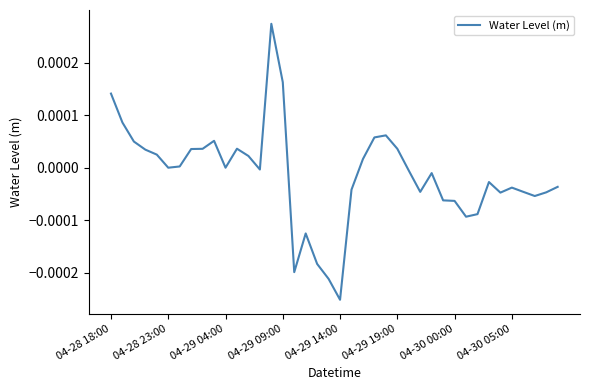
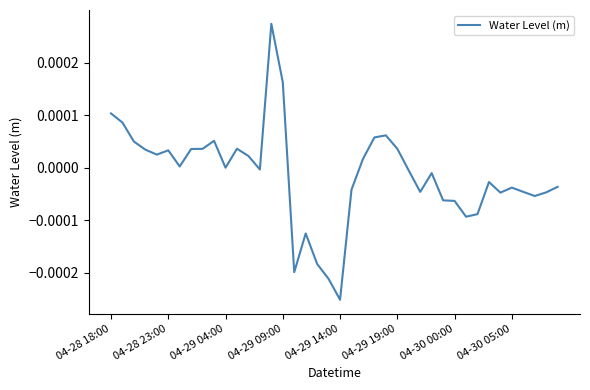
  {
-   "04-28 18:00": 0.00014,
-   "04-28 23:00": 0.00000,
+   "04-28 18:00": 0.00010,
+   "04-28 23:00": 0.00003,
    "04-29 04:00": 0.00000,
    "04-29 09:00": 0.00016,
    "04-29 14:00": -0.00025,
    "04-29 19:00": 0.00004,
    "04-30 00:00": -0.00006,
    "04-30 05:00": -0.00004
  }
